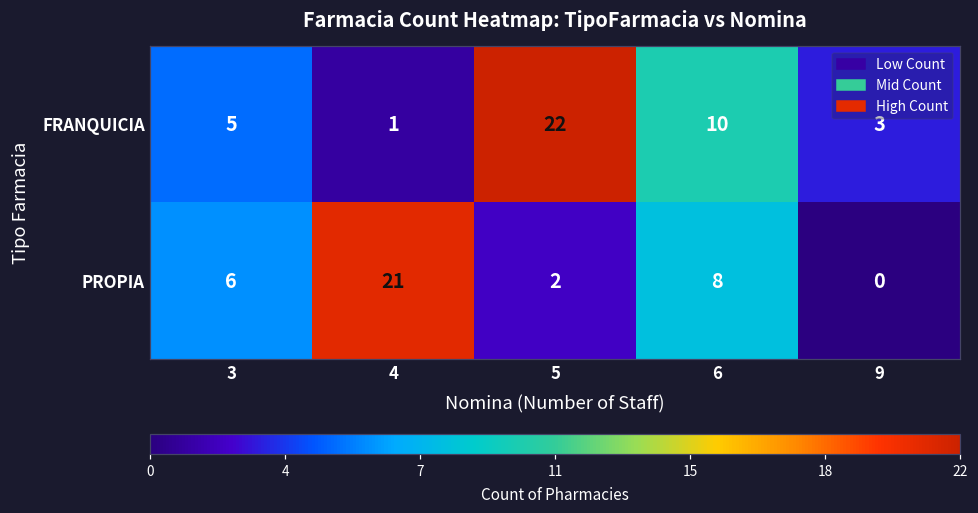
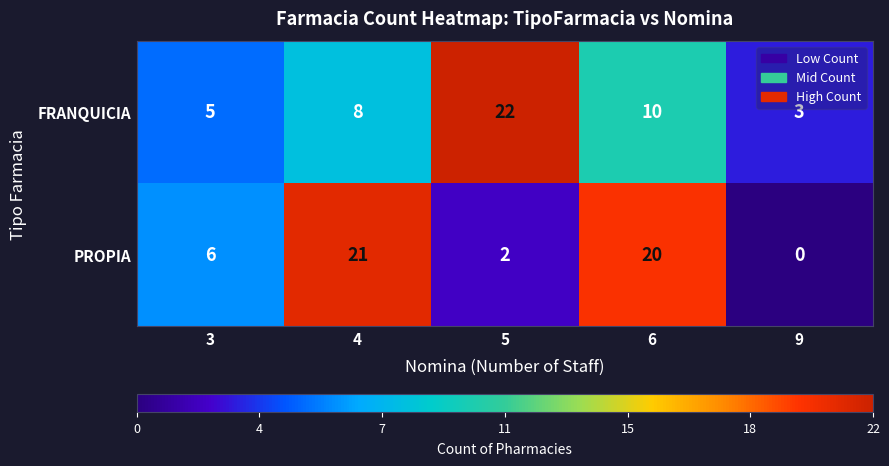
  {
    "FRANQUICIA": {
      "3": 5,
-     "4": 1,
+     "4": 8,
      "5": 22,
      "6": 10
    },
    "PROPIA": {
      "3": 6,
      "4": 21,
      "5": 2,
-     "6": 8,
+     "6": 20,
      "9": 0
    }
  }
